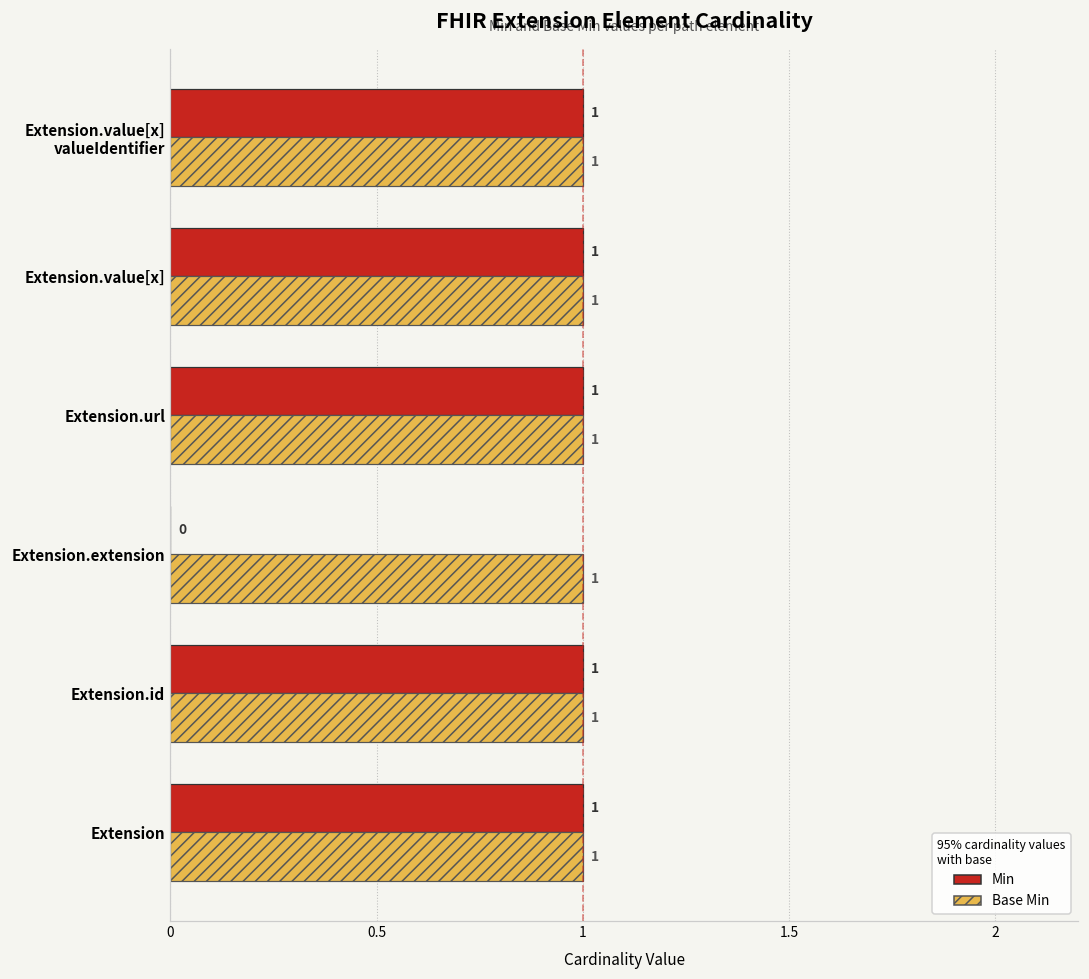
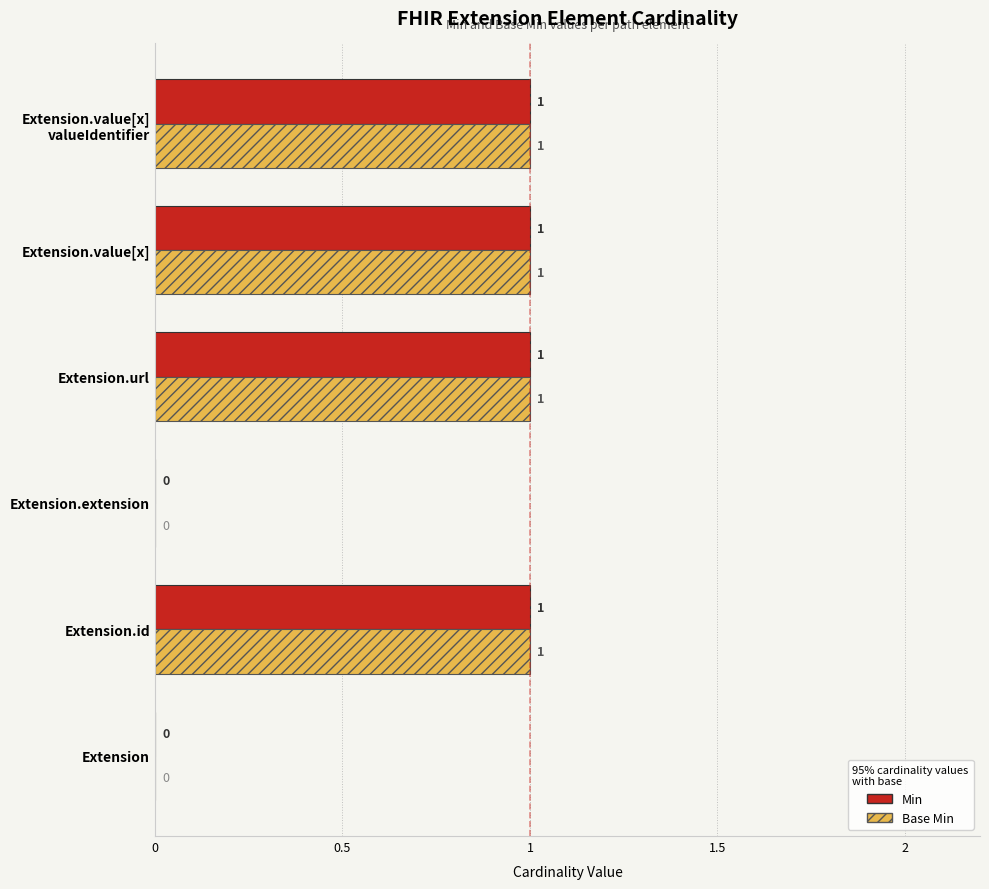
  {
    "Min": {
      "Extension.value[x] valueIdentifier": 1,
      "Extension.value[x]": 1,
      "Extension.url": 1,
      "Extension.extension": 0,
      "Extension.id": 1,
-     "Extension": 1
+     "Extension": 0
    },
    "Base Min": {
      "Extension.value[x] valueIdentifier": 1,
      "Extension.value[x]": 1,
      "Extension.url": 1,
-     "Extension.extension": 1,
+     "Extension.extension": 0,
      "Extension.id": 1,
-     "Extension": 1
+     "Extension": 0
    }
  }
